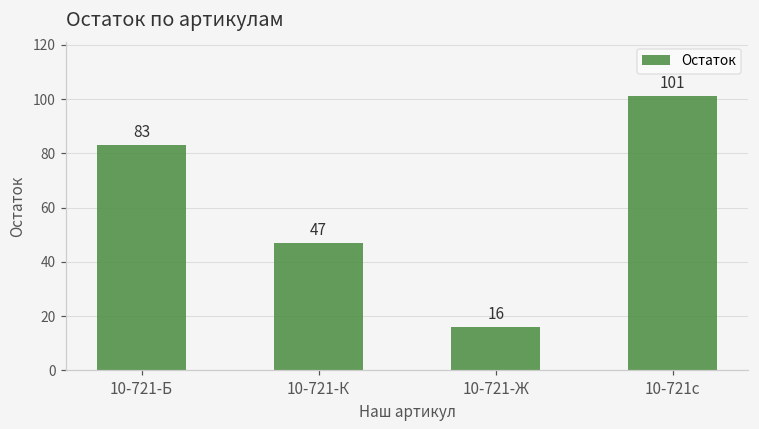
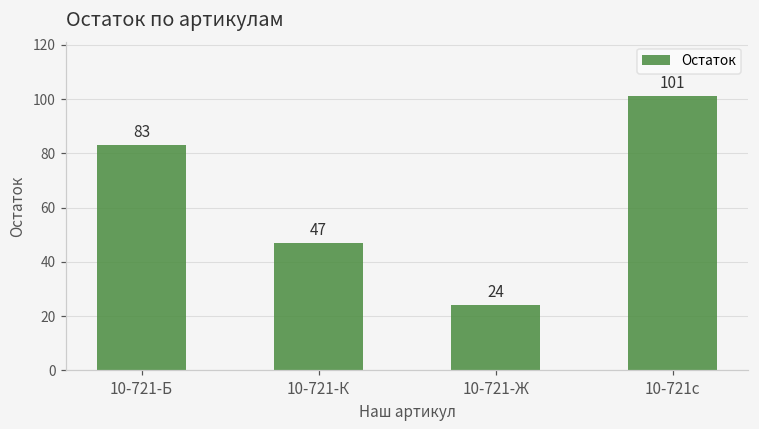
  {
    "10-721-Б": 83,
    "10-721-К": 47,
-   "10-721-Ж": 16,
+   "10-721-Ж": 24,
    "10-721с": 101
  }
